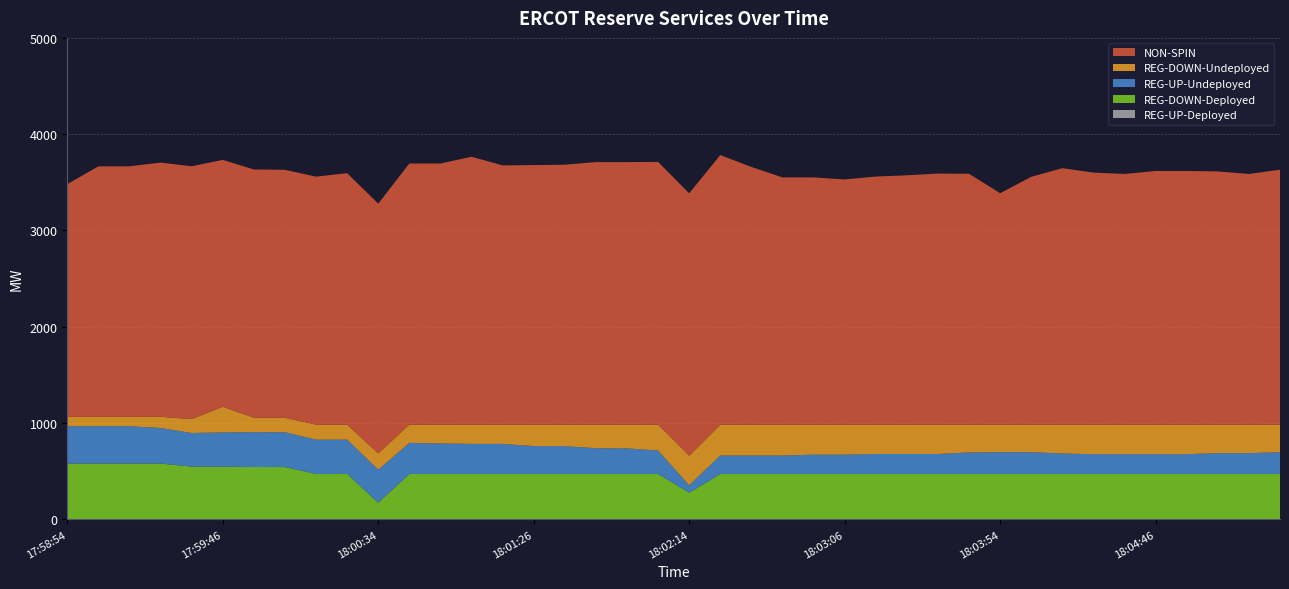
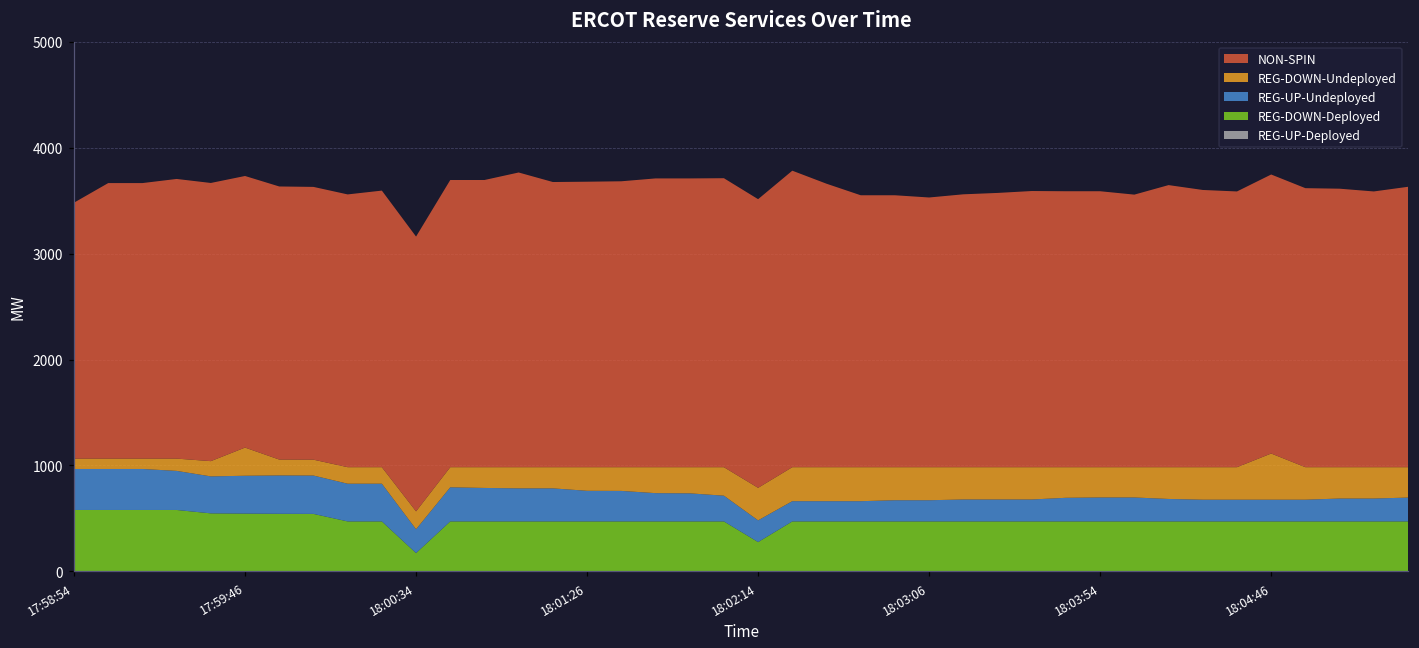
  {
    "REG-UP-Deployed": {
      "17:58:54": 0,
      "17:59:46": 0,
      "18:00:34": 0,
      "18:01:26": 0,
      "18:02:14": 0,
      "18:03:06": 0,
      "18:03:54": 0,
      "18:04:46": 0
    },
    "REG-DOWN-Deployed": {
      "17:58:54": 600,
      "17:59:46": 500,
      "18:00:34": 200,
      "18:01:26": 500,
      "18:02:14": 300,
      "18:03:06": 500,
      "18:03:54": 500,
      "18:04:46": 500
    },
    "REG-UP-Undeployed": {
      "17:58:54": 400,
      "17:59:46": 400,
-     "18:00:34": 300,
+     "18:00:34": 200,
      "18:01:26": 300,
-     "18:02:14": 100,
+     "18:02:14": 200,
      "18:03:06": 200,
      "18:03:54": 200,
      "18:04:46": 200
    },
    "REG-DOWN-Undeployed": {
      "17:58:54": 100,
      "17:59:46": 300,
      "18:00:34": 200,
      "18:01:26": 200,
      "18:02:14": 300,
      "18:03:06": 300,
      "18:03:54": 300,
-     "18:04:46": 300
+     "18:04:46": 400
    },
    "NON-SPIN": {
      "17:58:54": 2400,
      "17:59:46": 2600,
      "18:00:34": 2600,
      "18:01:26": 2700,
      "18:02:14": 2700,
      "18:03:06": 2500,
-     "18:03:54": 2400,
+     "18:03:54": 2600,
      "18:04:46": 2600
    }
  }
